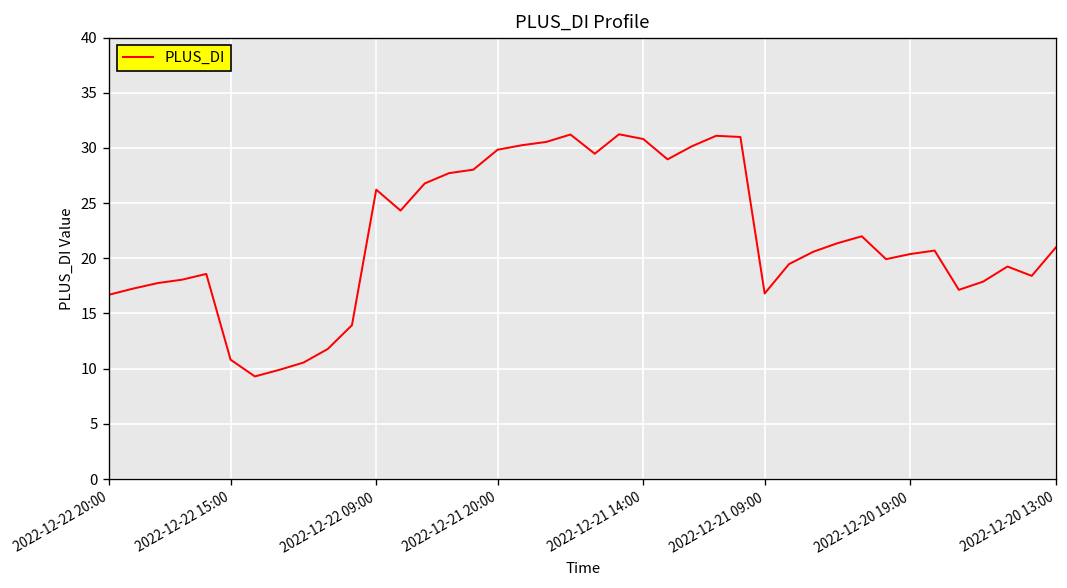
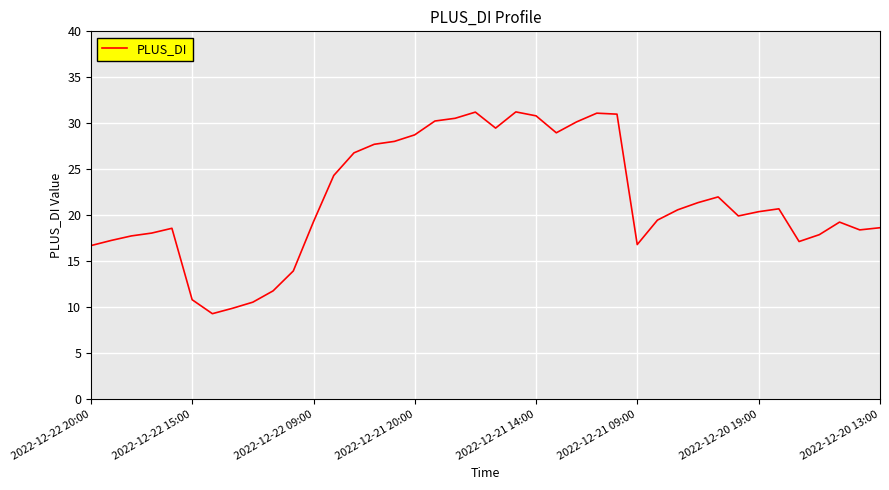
  {
    "2022-12-22 20:00": 17,
    "2022-12-22 15:00": 11,
-   "2022-12-22 09:00": 26,
-   "2022-12-21 20:00": 30,
+   "2022-12-22 09:00": 19,
+   "2022-12-21 20:00": 29,
    "2022-12-21 14:00": 31,
    "2022-12-21 09:00": 17,
    "2022-12-20 19:00": 20,
-   "2022-12-20 13:00": 21
+   "2022-12-20 13:00": 19
  }
